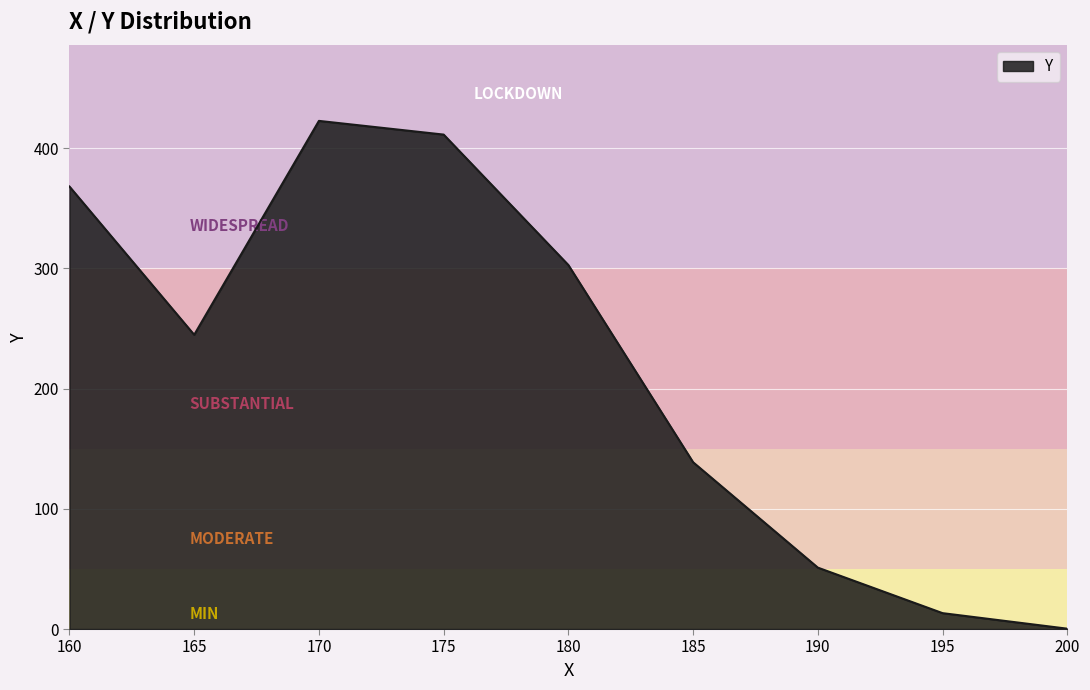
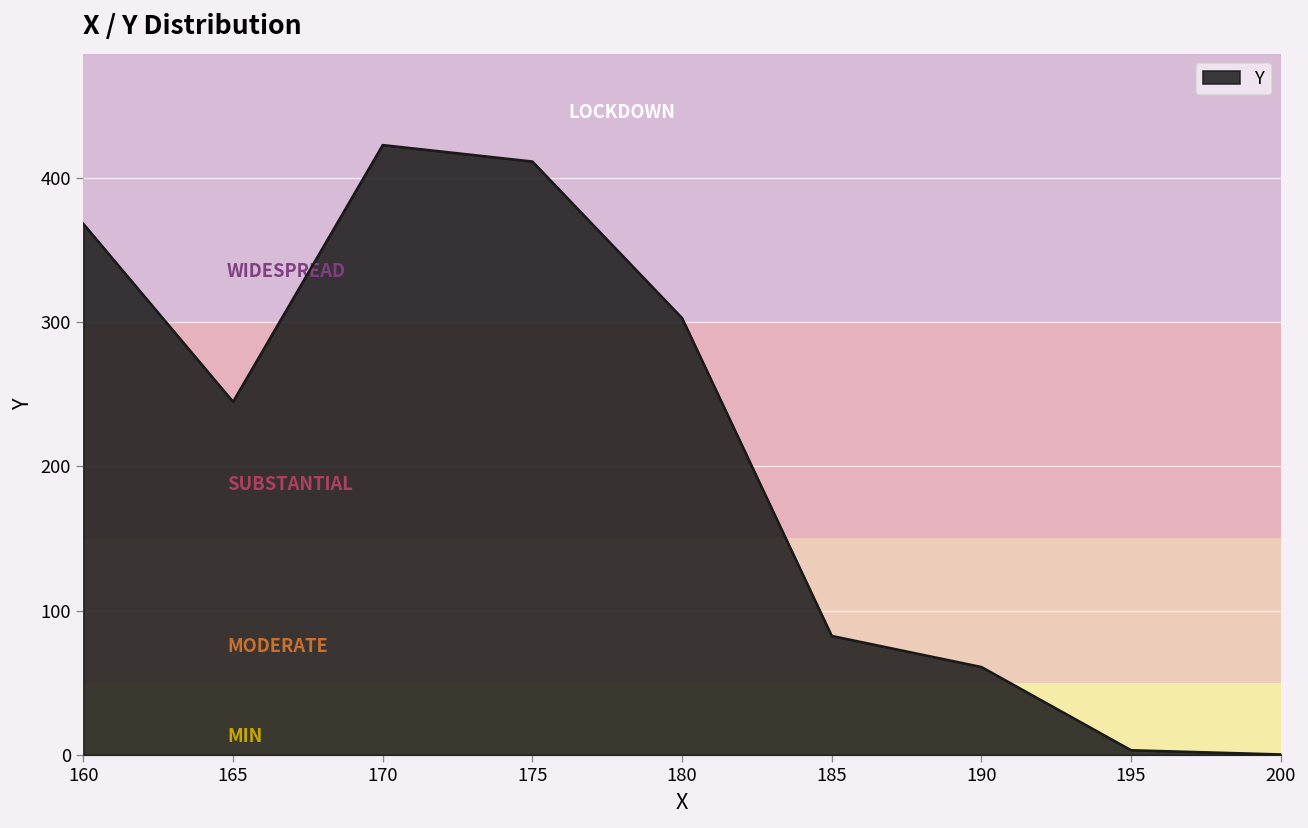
  {
    "160": 368,
    "165": 245,
    "170": 423,
    "175": 411,
    "180": 303,
-   "185": 139,
-   "190": 51,
-   "195": 13,
+   "185": 82,
+   "190": 61,
+   "195": 3,
    "200": 0
  }
